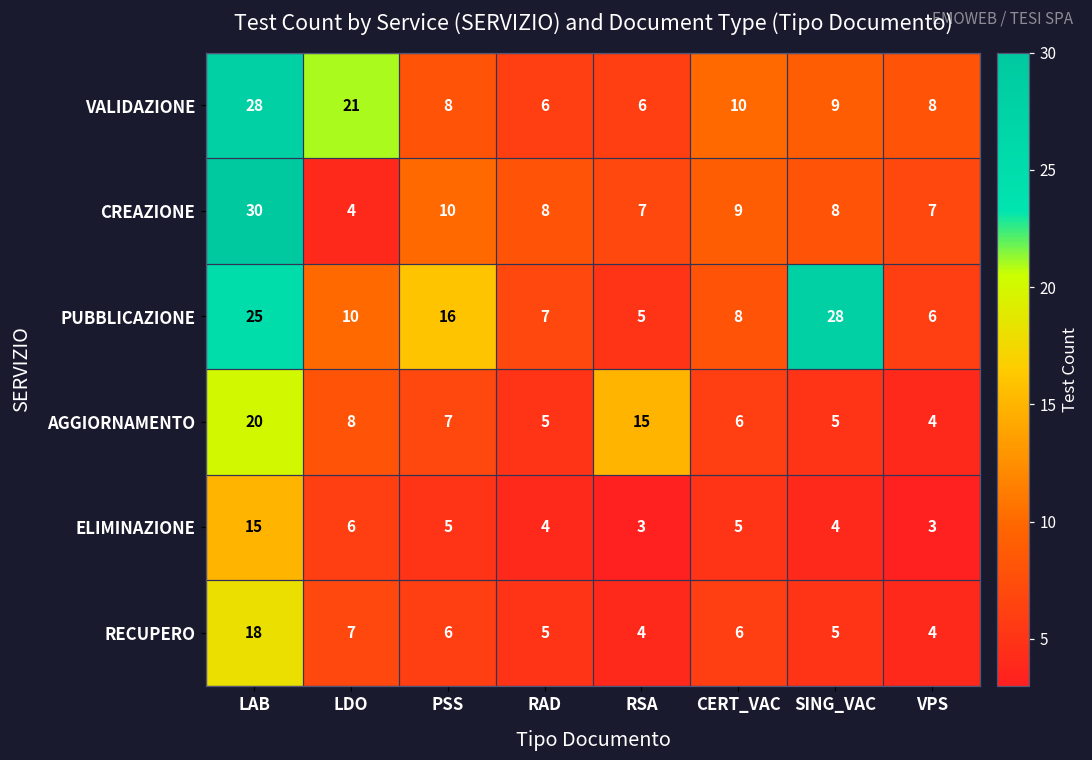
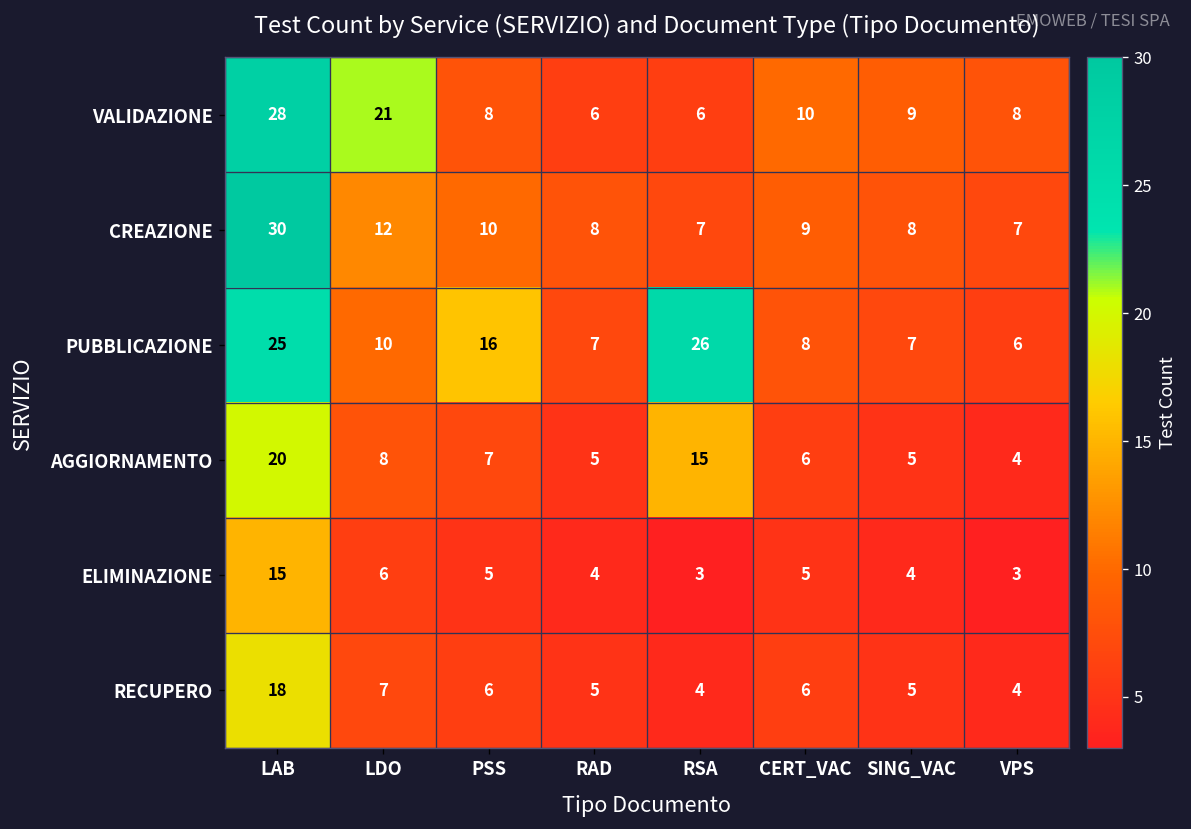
  {
    "VALIDAZIONE": {
      "LAB": 28,
      "LDO": 21,
      "PSS": 8,
      "RAD": 6,
      "RSA": 6,
      "CERT_VAC": 10,
      "SING_VAC": 9,
      "VPS": 8
    },
    "CREAZIONE": {
      "LAB": 30,
-     "LDO": 4,
+     "LDO": 12,
      "PSS": 10,
      "RAD": 8,
      "RSA": 7,
      "CERT_VAC": 9,
      "SING_VAC": 8,
      "VPS": 7
    },
    "PUBBLICAZIONE": {
      "LAB": 25,
      "LDO": 10,
      "PSS": 16,
      "RAD": 7,
-     "RSA": 5,
+     "RSA": 26,
      "CERT_VAC": 8,
-     "SING_VAC": 28,
+     "SING_VAC": 7,
      "VPS": 6
    },
    "AGGIORNAMENTO": {
      "LAB": 20,
      "LDO": 8,
      "PSS": 7,
      "RAD": 5,
      "RSA": 15,
      "CERT_VAC": 6,
      "SING_VAC": 5,
      "VPS": 4
    },
    "ELIMINAZIONE": {
      "LAB": 15,
      "LDO": 6,
      "PSS": 5,
      "RAD": 4,
      "RSA": 3,
      "CERT_VAC": 5,
      "SING_VAC": 4,
      "VPS": 3
    },
    "RECUPERO": {
      "LAB": 18,
      "LDO": 7,
      "PSS": 6,
      "RAD": 5,
      "RSA": 4,
      "CERT_VAC": 6,
      "SING_VAC": 5,
      "VPS": 4
    }
  }
